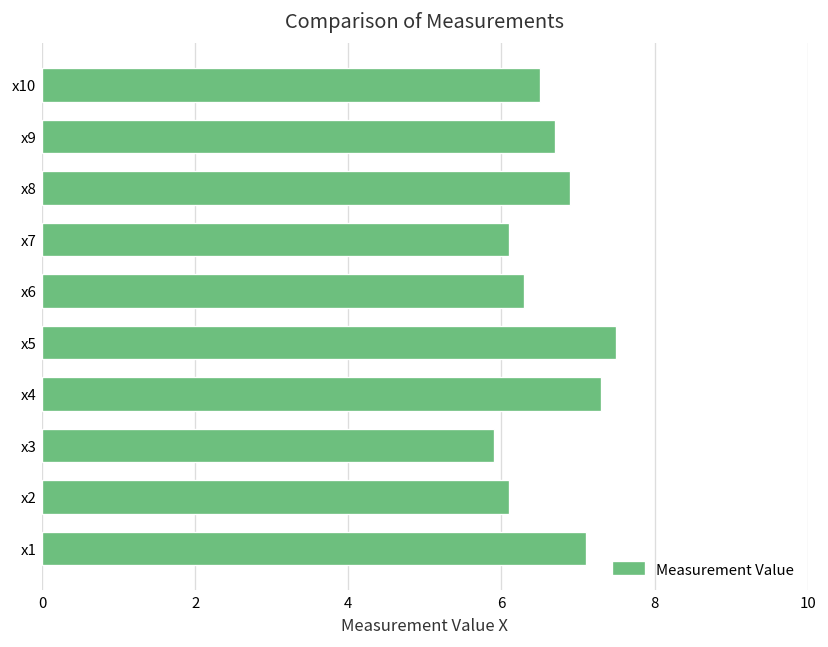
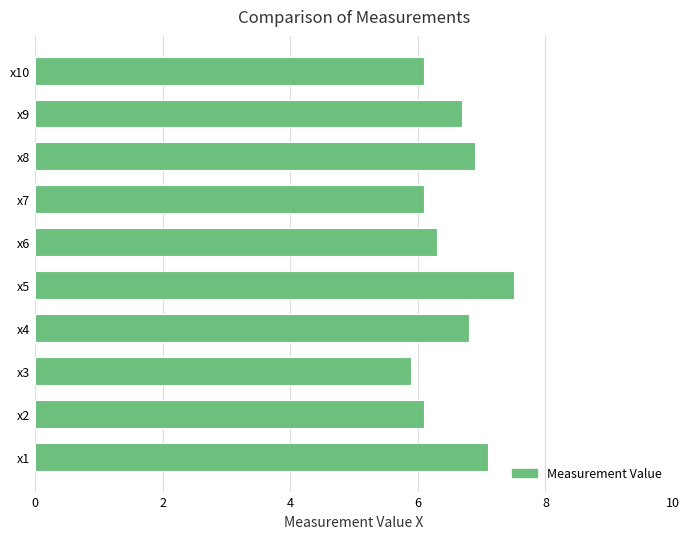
  {
-   "x10": 6.5,
+   "x10": 6.1,
    "x9": 6.7,
    "x8": 6.9,
    "x7": 6.1,
    "x6": 6.3,
    "x5": 7.5,
-   "x4": 7.3,
+   "x4": 6.8,
    "x3": 5.9,
    "x2": 6.1,
    "x1": 7.1
  }
